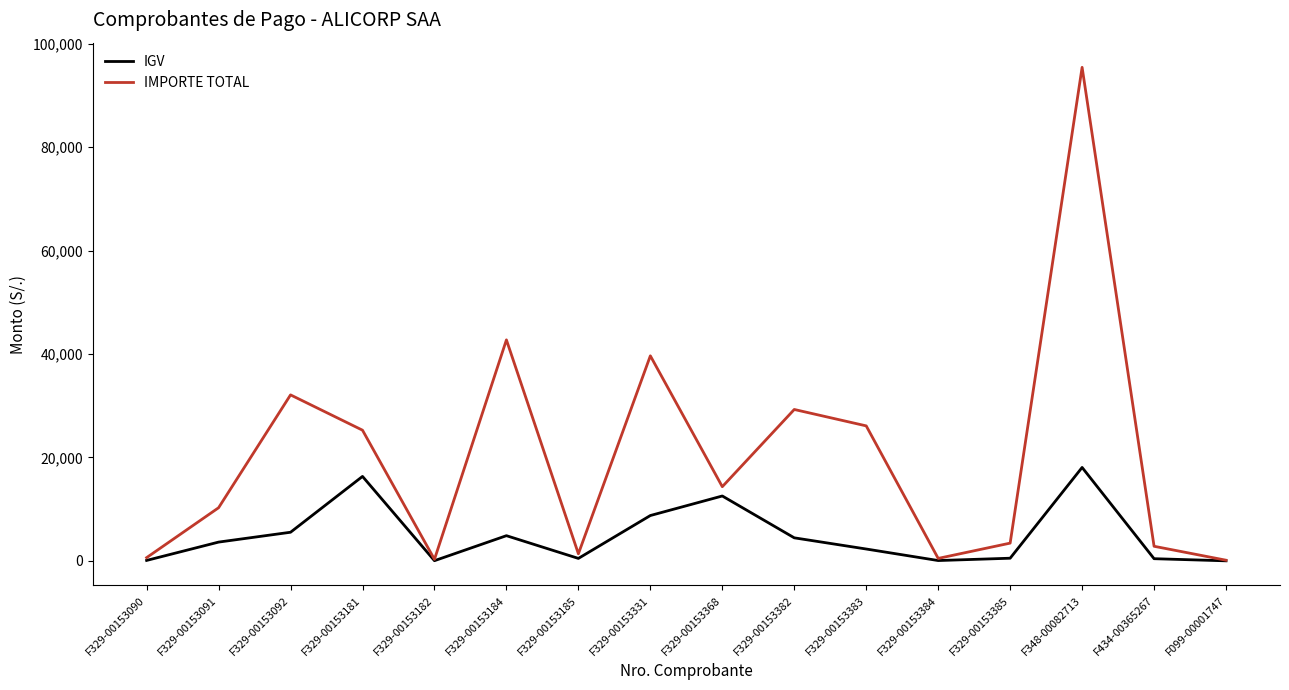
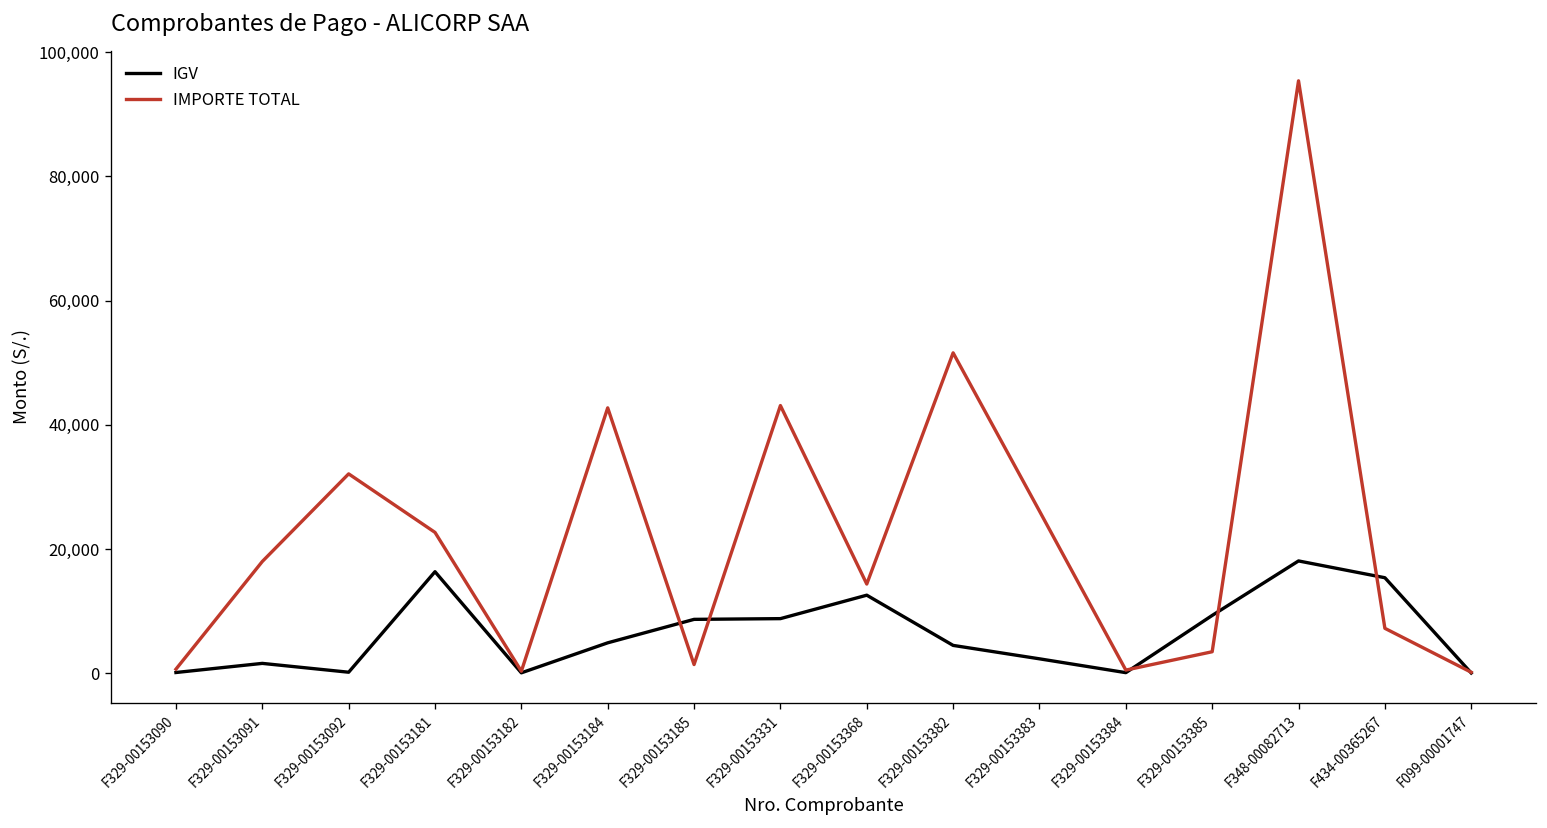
  {
    "IGV": {
      "F329-00153090": "0",
-     "F329-00153091": "4,000",
-     "F329-00153092": "6,000",
+     "F329-00153091": "2,000",
+     "F329-00153092": "0",
      "F329-00153181": "16,000",
      "F329-00153184": "5,000",
-     "F329-00153185": "0",
+     "F329-00153185": "9,000",
      "F329-00153331": "9,000",
      "F329-00153368": "13,000",
      "F329-00153382": "4,000",
      "F329-00153383": "2,000",
-     "F329-00153385": "1,000",
+     "F329-00153385": "9,000",
      "F348-00082713": "18,000",
-     "F434-00365267": "0"
+     "F434-00365267": "15,000"
    },
    "IMPORTE TOTAL": {
      "F329-00153090": "1,000",
-     "F329-00153091": "10,000",
+     "F329-00153091": "18,000",
      "F329-00153092": "32,000",
-     "F329-00153181": "25,000",
+     "F329-00153181": "23,000",
      "F329-00153184": "43,000",
      "F329-00153185": "1,000",
-     "F329-00153331": "40,000",
+     "F329-00153331": "43,000",
      "F329-00153368": "14,000",
-     "F329-00153382": "29,000",
+     "F329-00153382": "52,000",
      "F329-00153383": "26,000",
      "F329-00153385": "3,000",
      "F348-00082713": "95,000",
-     "F434-00365267": "3,000"
+     "F434-00365267": "7,000"
    }
  }
